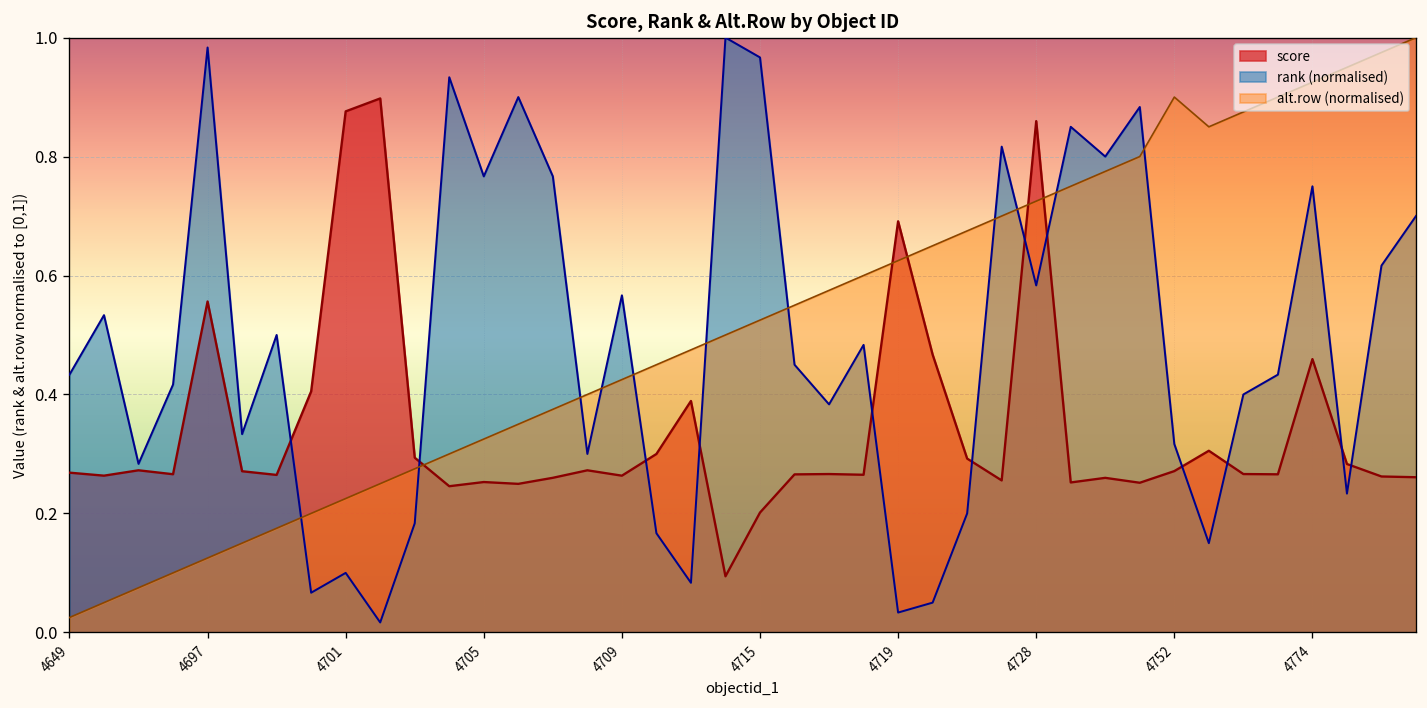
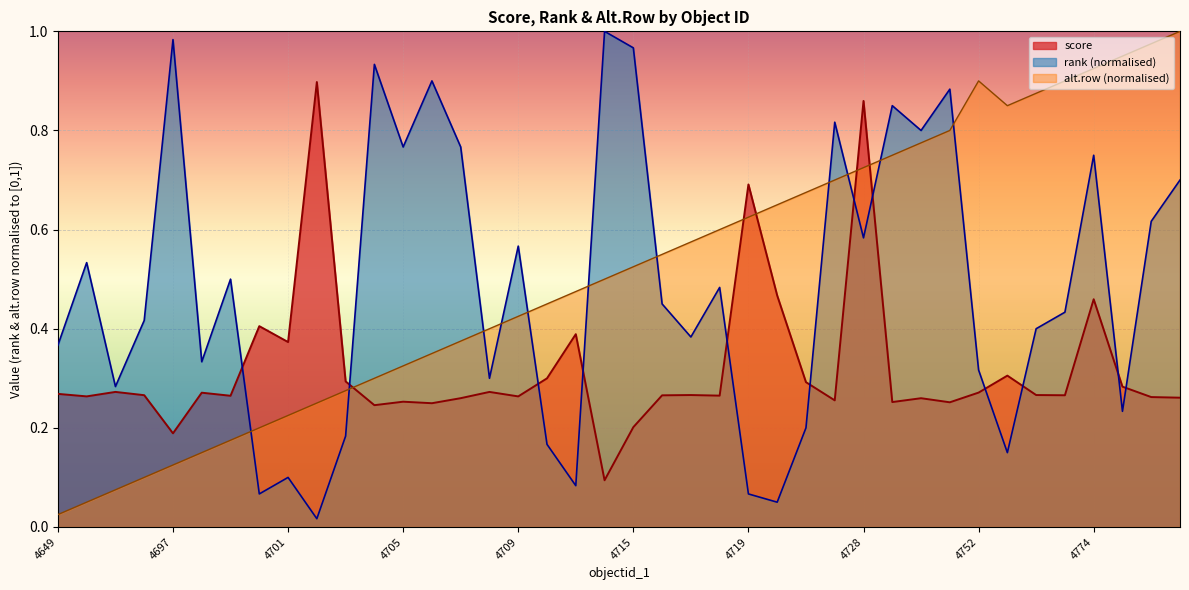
  {
    "score": {
      "4649": 0.27,
-     "4697": 0.56,
-     "4701": 0.88,
+     "4697": 0.19,
+     "4701": 0.37,
      "4705": 0.25,
      "4709": 0.26,
      "4715": 0.20,
      "4719": 0.69,
      "4728": 0.86,
      "4752": 0.27,
      "4774": 0.46
    },
    "rank (normalised)": {
-     "4649": 0.43,
+     "4649": 0.37,
      "4697": 0.98,
      "4701": 0.10,
      "4705": 0.77,
      "4709": 0.57,
      "4715": 0.97,
-     "4719": 0.03,
+     "4719": 0.07,
      "4728": 0.58,
      "4752": 0.32,
      "4774": 0.75
    },
    "alt.row (normalised)": {
      "4649": 0.03,
      "4697": 0.13,
      "4701": 0.23,
      "4705": 0.33,
      "4709": 0.43,
      "4715": 0.53,
      "4719": 0.63,
      "4728": 0.73,
      "4752": 0.90
    }
  }
